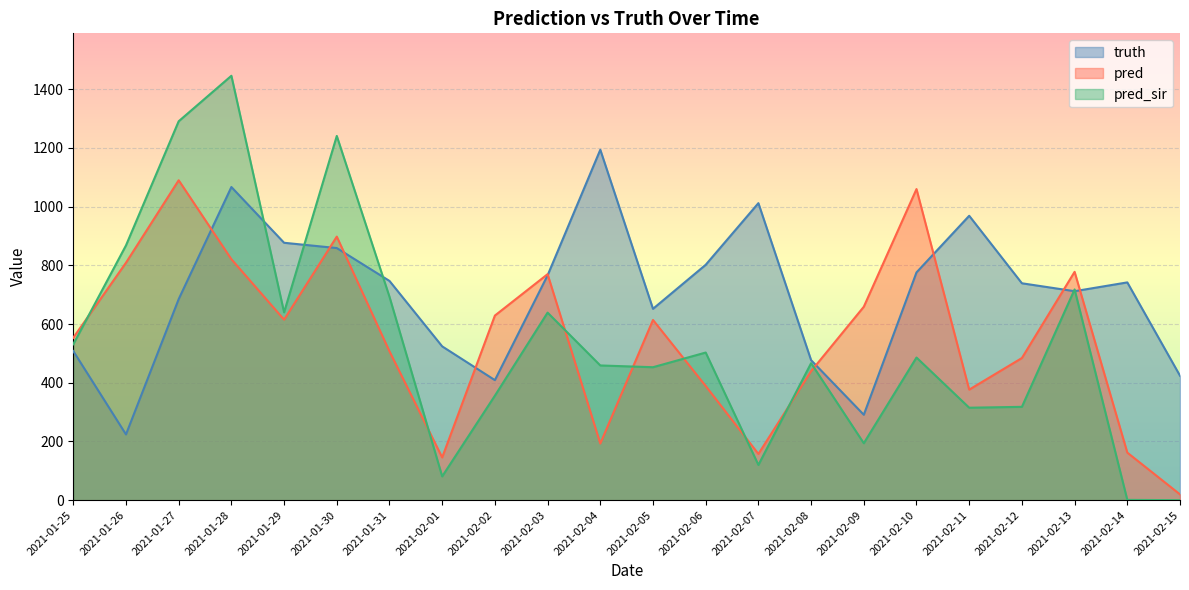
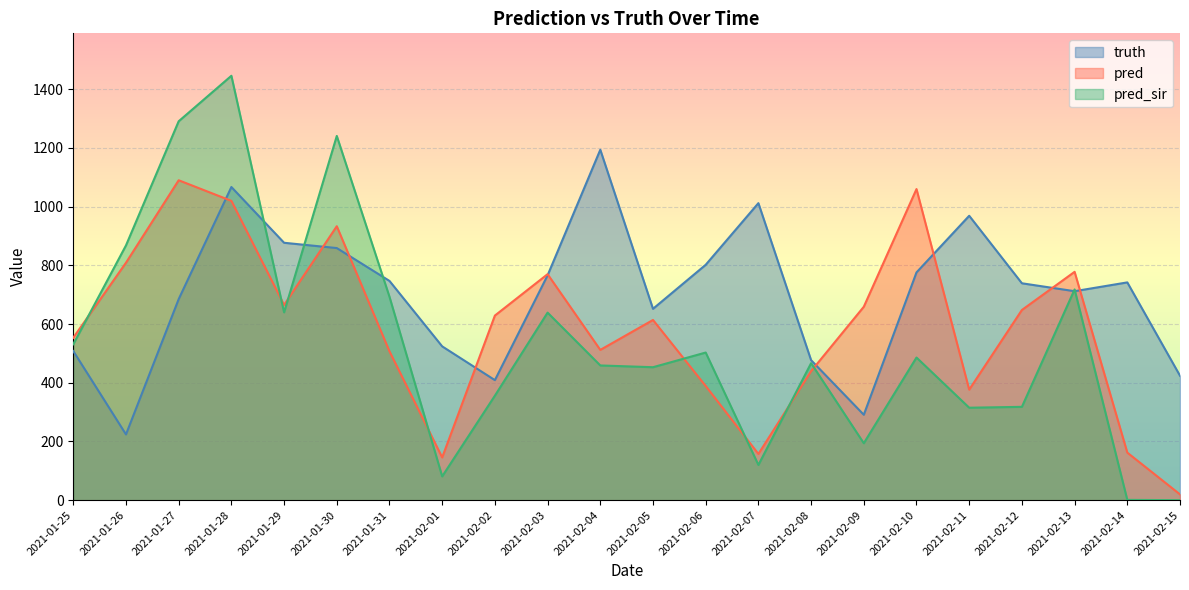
  {
    "pred": {
      "2021-01-25": 550,
      "2021-01-26": 810,
      "2021-01-27": 1090,
-     "2021-01-28": 820,
-     "2021-01-29": 620,
-     "2021-01-30": 900,
+     "2021-01-28": 1020,
+     "2021-01-29": 670,
+     "2021-01-30": 930,
      "2021-01-31": 510,
      "2021-02-01": 150,
      "2021-02-02": 630,
-     "2021-02-04": 190,
+     "2021-02-04": 510,
      "2021-02-05": 610,
      "2021-02-06": 390,
      "2021-02-07": 160,
      "2021-02-08": 440,
      "2021-02-09": 660,
      "2021-02-10": 1060,
      "2021-02-11": 380,
-     "2021-02-12": 480,
+     "2021-02-12": 650,
      "2021-02-13": 780,
      "2021-02-14": 160,
      "2021-02-15": 20
    }
  }
